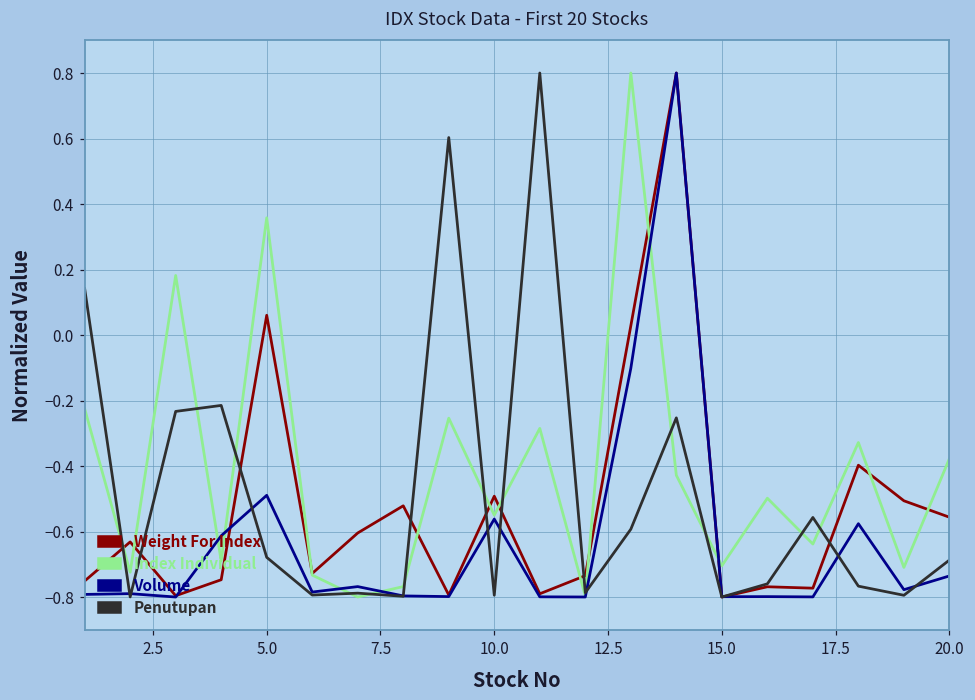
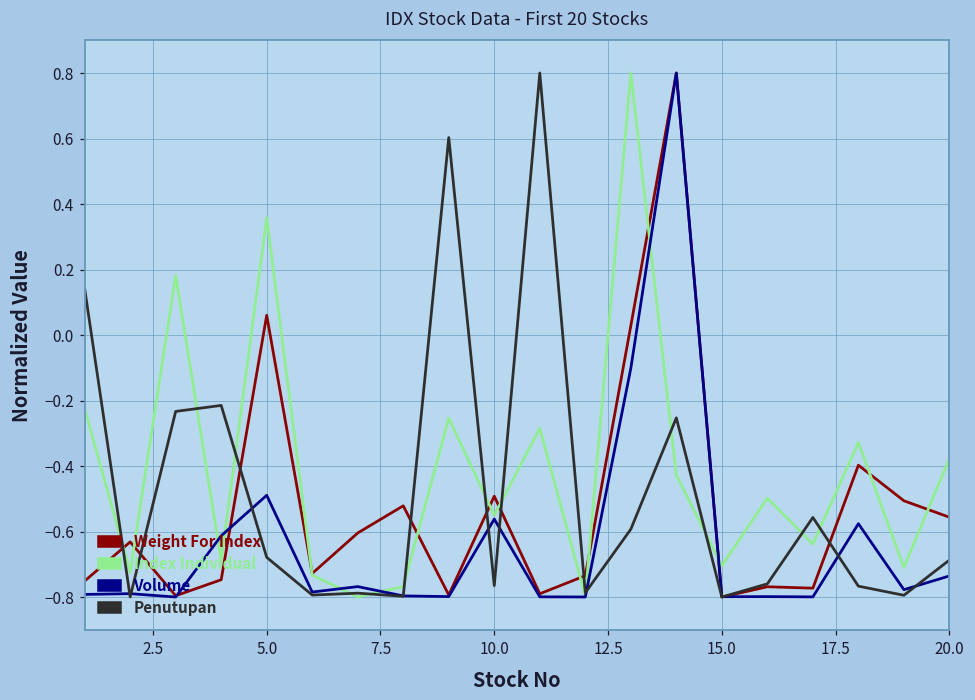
  {
    "Weight For Index": {
      "5.0": 0.06,
      "10.0": -0.49,
      "20.0": -0.56
    },
    "Index Individual": {
      "5.0": 0.36,
      "10.0": -0.55,
      "15.0": -0.70,
      "20.0": -0.38
    },
    "Volume": {
      "5.0": -0.49,
      "10.0": -0.56,
      "20.0": -0.74
    },
    "Penutupan": {
      "5.0": -0.68,
-     "10.0": -0.79,
+     "10.0": -0.77,
      "20.0": -0.69
    }
  }
